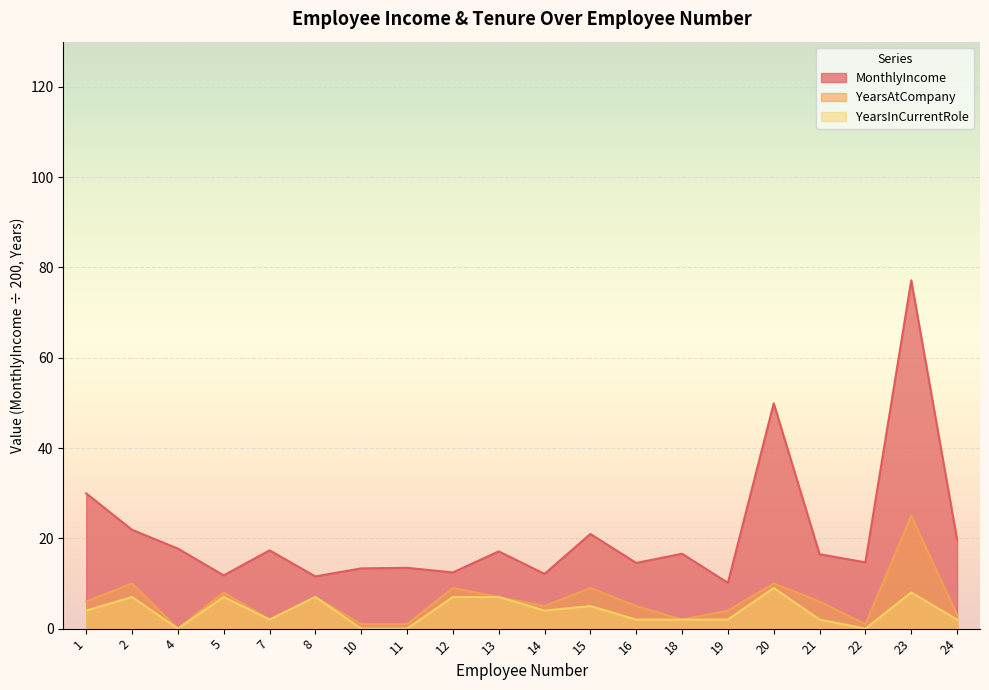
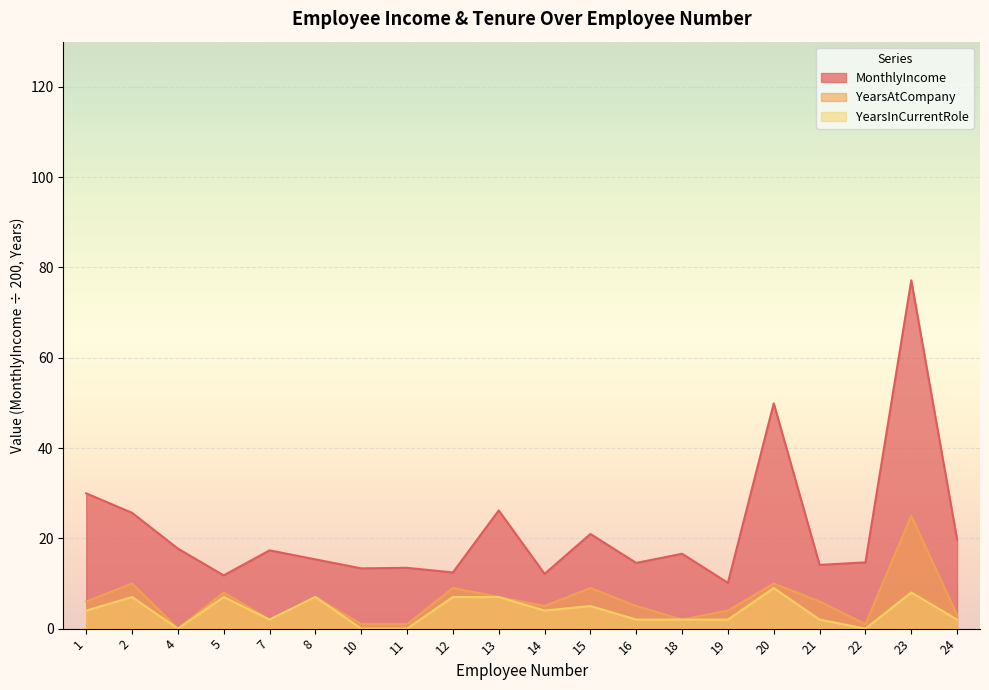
  {
    "MonthlyIncome": {
      "1": 30,
-     "2": 22,
+     "2": 26,
      "4": 18,
      "5": 12,
      "7": 17,
-     "8": 12,
+     "8": 15,
      "10": 13,
      "11": 13,
      "12": 12,
-     "13": 17,
+     "13": 26,
      "14": 12,
      "15": 21,
      "16": 15,
      "18": 17,
      "19": 10,
      "20": 50,
-     "21": 16,
+     "21": 14,
      "22": 15,
      "23": 77,
      "24": 20
    }
  }
